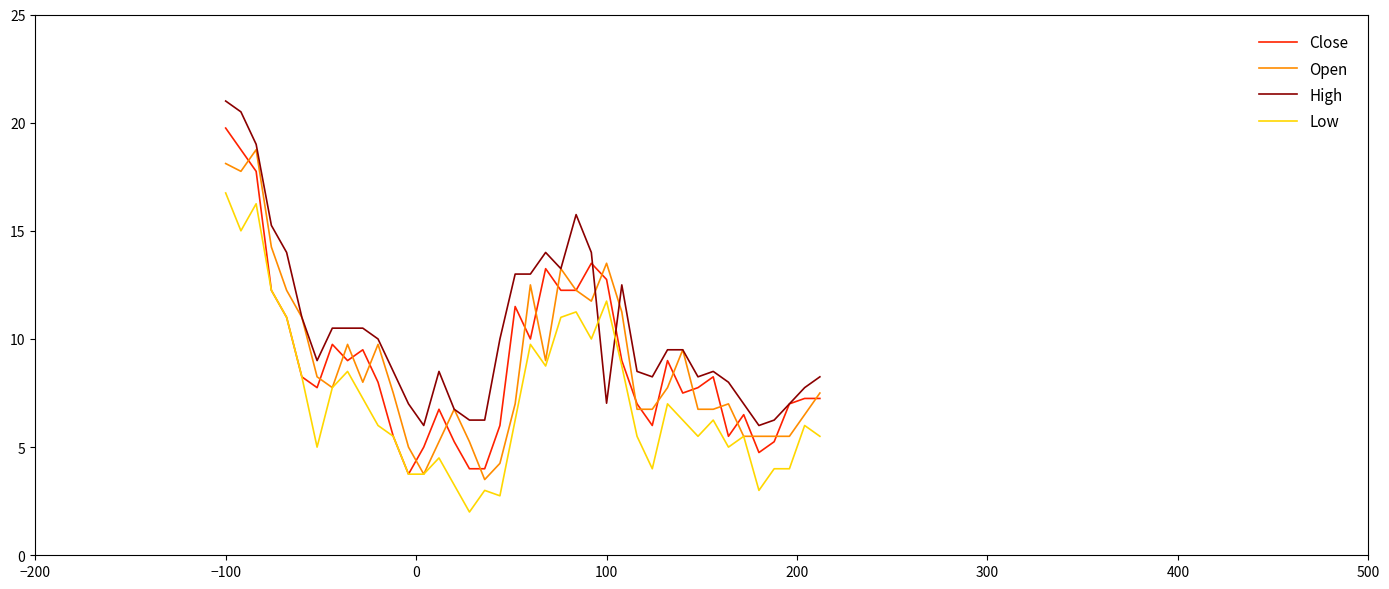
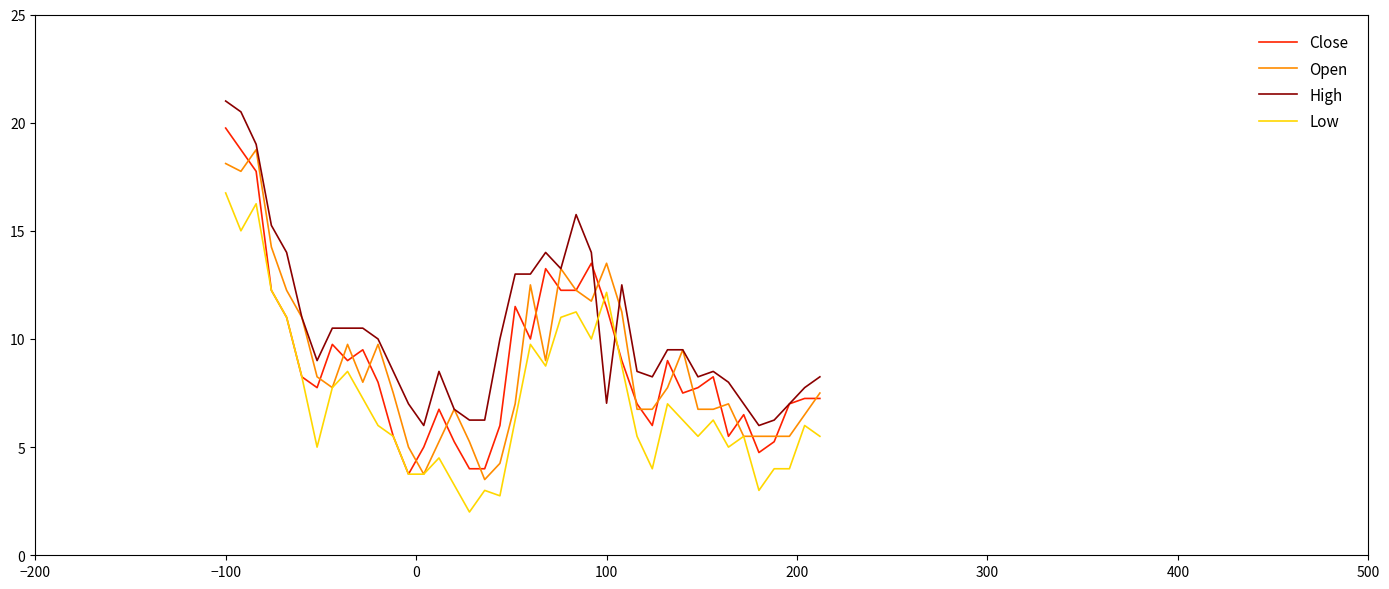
  {
    "Close": {
      "−100": 19.8,
-     "100": 12.8
+     "100": 11.5
    },
    "Open": {
      "−100": 18.1,
      "100": 13.5
    },
    "High": {
      "−100": 21.0,
      "100": 7.0
    },
    "Low": {
      "−100": 16.8,
-     "100": 11.8
+     "100": 12.2
    }
  }
